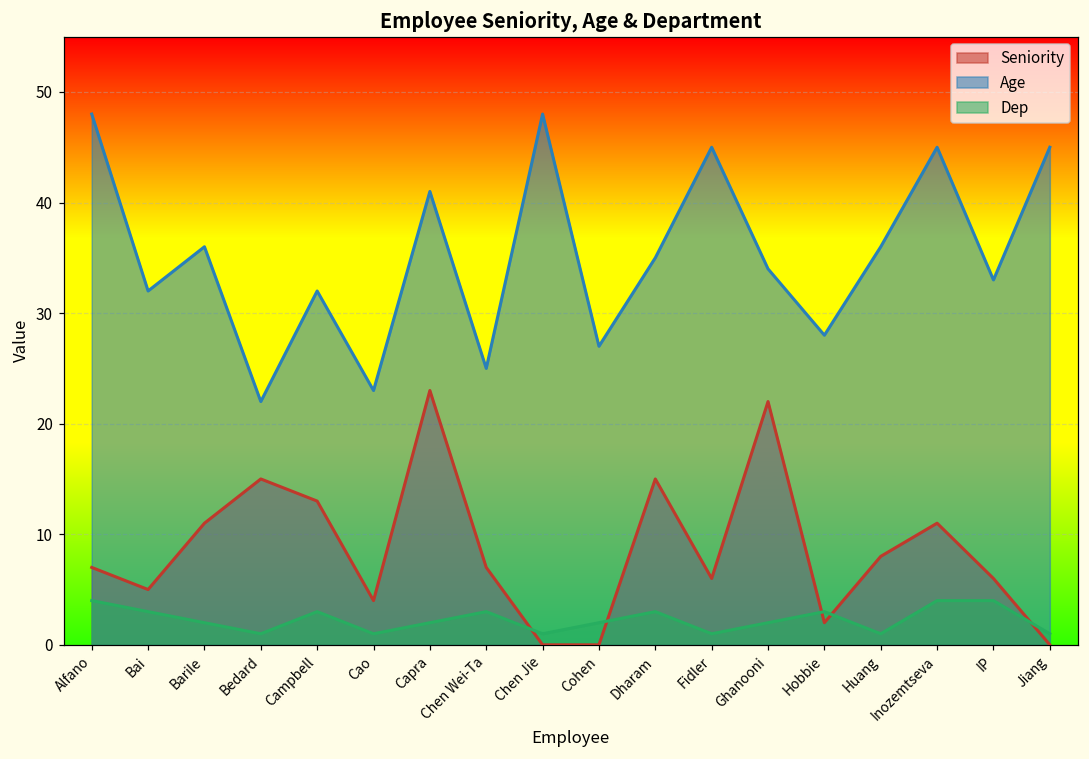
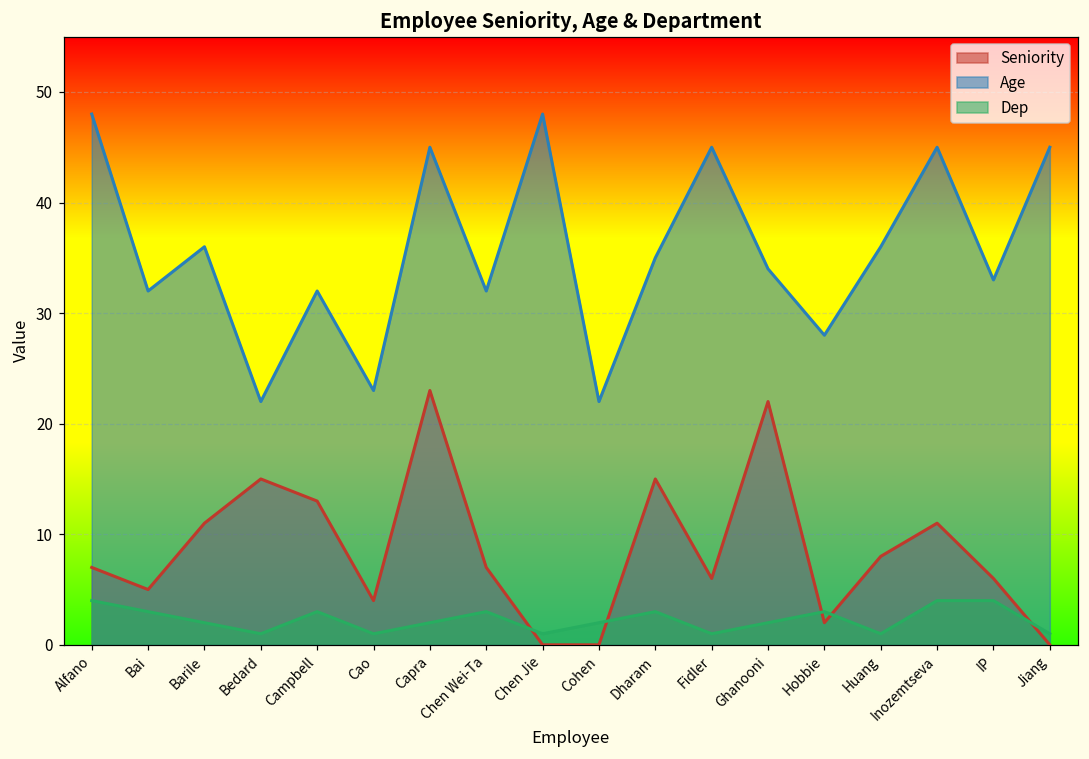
  {
    "Seniority": {
      "Alfano": 7,
      "Bai": 5,
      "Barile": 11,
      "Bedard": 15,
      "Campbell": 13,
      "Cao": 4,
      "Capra": 23,
      "Chen Wei-Ta": 7,
      "Chen Jie": 0,
      "Cohen": 0,
      "Dharam": 15,
      "Fidler": 6,
      "Ghanooni": 22,
      "Hobbie": 2,
      "Huang": 8,
      "Inozemtseva": 11,
      "IP": 6,
      "Jiang": 0
    },
    "Age": {
      "Alfano": 48,
      "Bai": 32,
      "Barile": 36,
      "Bedard": 22,
      "Campbell": 32,
      "Cao": 23,
-     "Capra": 41,
-     "Chen Wei-Ta": 25,
+     "Capra": 45,
+     "Chen Wei-Ta": 32,
      "Chen Jie": 48,
-     "Cohen": 27,
+     "Cohen": 22,
      "Dharam": 35,
      "Fidler": 45,
      "Ghanooni": 34,
      "Hobbie": 28,
      "Huang": 36,
      "Inozemtseva": 45,
      "IP": 33,
      "Jiang": 45
    },
    "Dep": {
      "Alfano": 4,
      "Bai": 3,
      "Barile": 2,
      "Bedard": 1,
      "Campbell": 3,
      "Cao": 1,
      "Capra": 2,
      "Chen Wei-Ta": 3,
      "Chen Jie": 1,
      "Cohen": 2,
      "Dharam": 3,
      "Fidler": 1,
      "Ghanooni": 2,
      "Hobbie": 3,
      "Huang": 1,
      "Inozemtseva": 4,
      "IP": 4,
      "Jiang": 1
    }
  }
